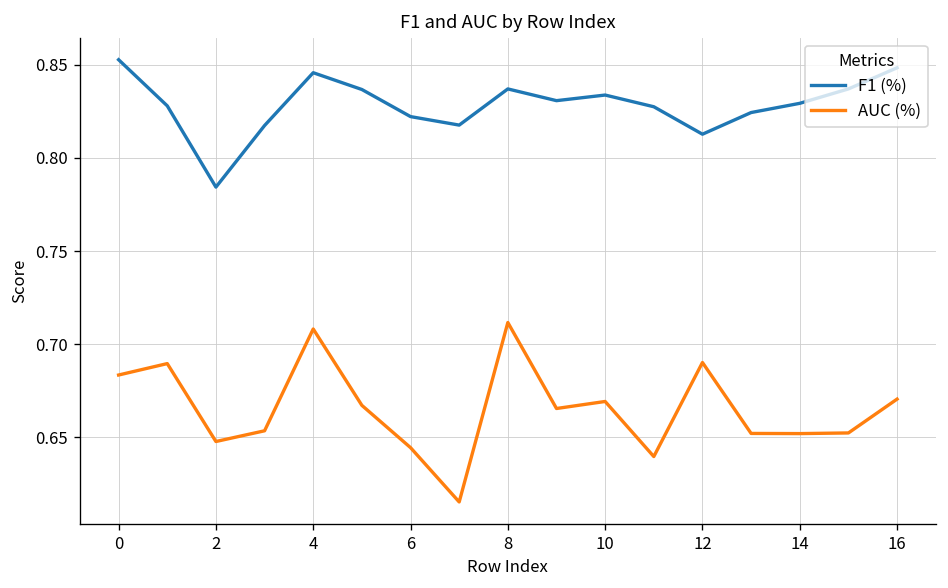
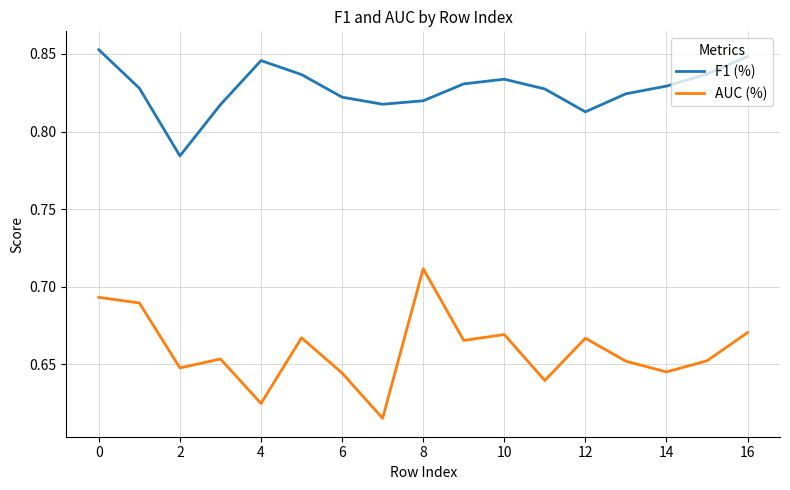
  {
    "F1 (%)": {
      "0": 0.853,
      "2": 0.784,
      "4": 0.846,
      "6": 0.822,
-     "8": 0.837,
+     "8": 0.820,
      "10": 0.834,
      "12": 0.813,
      "14": 0.829
    },
    "AUC (%)": {
-     "0": 0.683,
+     "0": 0.693,
      "2": 0.648,
-     "4": 0.708,
+     "4": 0.625,
      "6": 0.644,
      "8": 0.712,
      "10": 0.669,
-     "12": 0.690,
-     "14": 0.652,
+     "12": 0.667,
+     "14": 0.645,
      "16": 0.671
    }
  }
